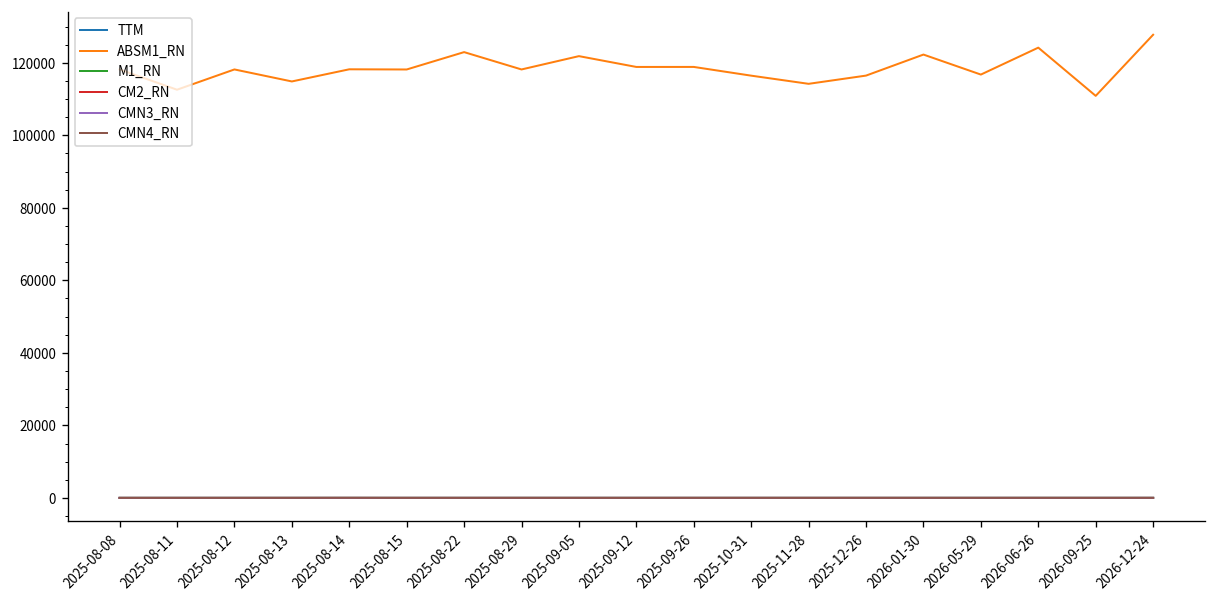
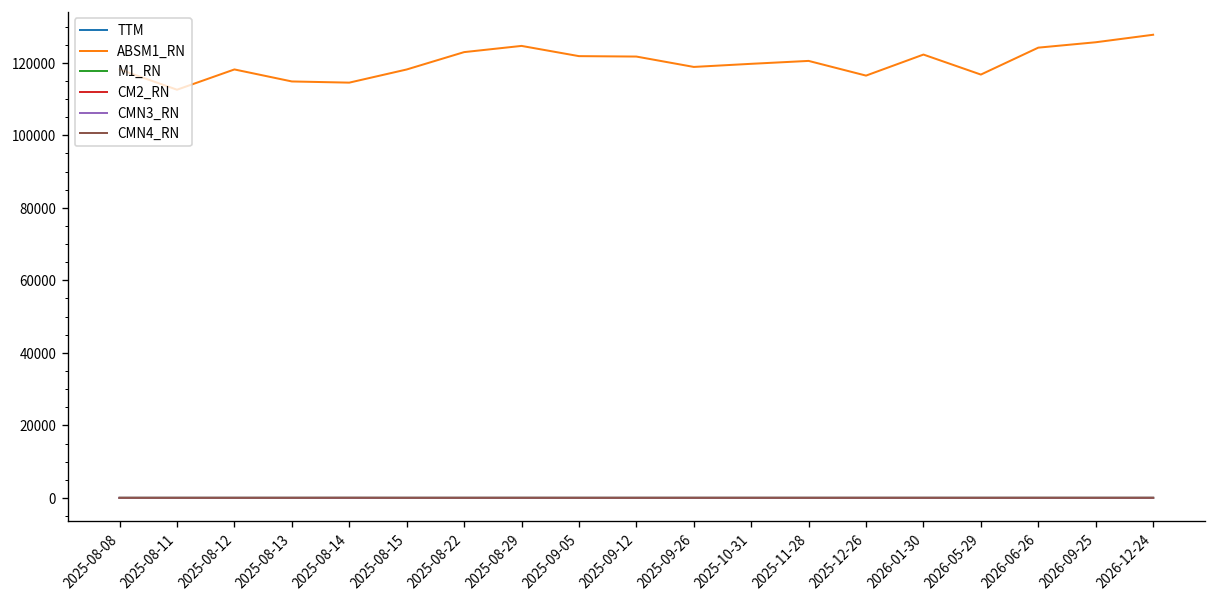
  {
    "CMN4_RN": {
      "2025-08-08": 0,
      "2025-08-11": 0,
      "2025-08-12": 0,
      "2025-08-13": 0,
      "2025-08-14": 0,
      "2025-08-15": 0,
      "2025-08-22": 0,
      "2025-08-29": 0,
      "2025-09-05": 0,
      "2025-09-12": 0,
      "2025-09-26": 0,
      "2025-10-31": 0,
      "2025-11-28": 0,
      "2025-12-26": 0,
      "2026-01-30": 0,
      "2026-05-29": 0,
      "2026-06-26": 0,
      "2026-09-25": 0,
      "2026-12-24": 0
    },
    "ABSM1_RN": {
      "2025-08-12": 118000,
      "2025-08-13": 115000,
-     "2025-08-14": 118000,
+     "2025-08-14": 115000,
      "2025-08-15": 118000,
      "2025-08-22": 123000,
-     "2025-08-29": 118000,
+     "2025-08-29": 125000,
      "2025-09-05": 122000,
-     "2025-09-12": 119000,
+     "2025-09-12": 122000,
      "2025-09-26": 119000,
-     "2025-10-31": 116000,
-     "2025-11-28": 114000,
+     "2025-10-31": 120000,
+     "2025-11-28": 121000,
      "2025-12-26": 116000,
      "2026-01-30": 122000,
      "2026-05-29": 117000,
      "2026-06-26": 124000,
-     "2026-09-25": 111000,
+     "2026-09-25": 126000,
      "2026-12-24": 128000
    }
  }
